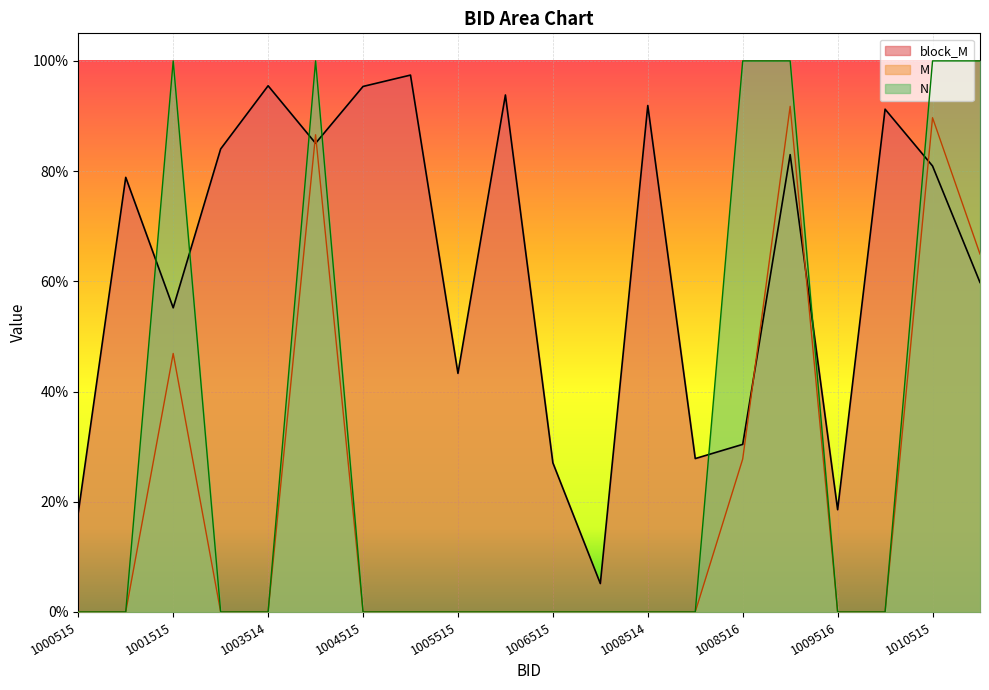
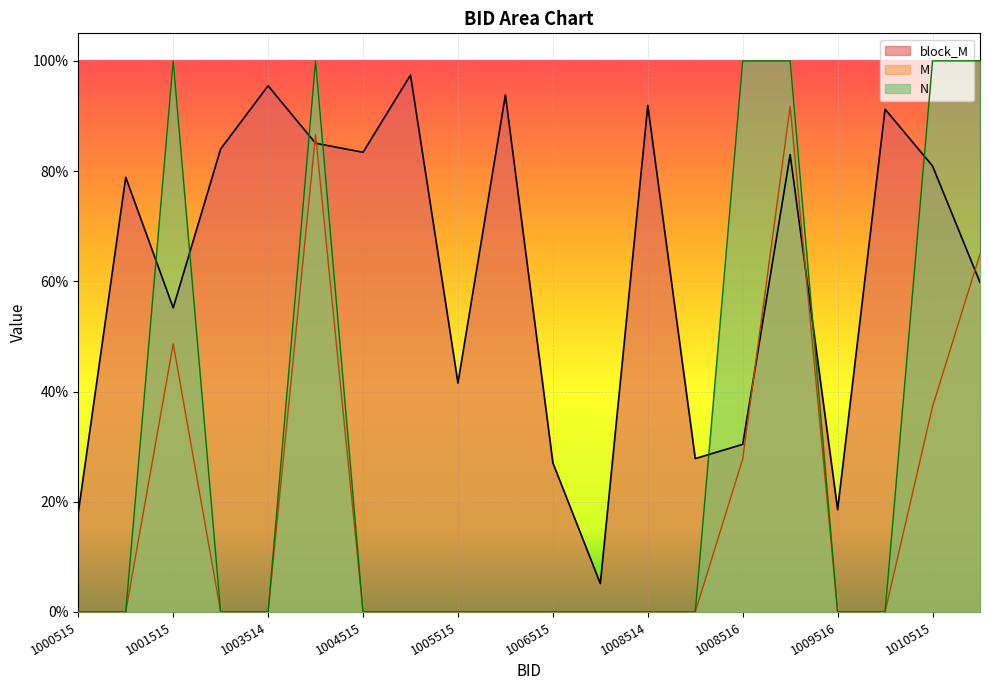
  {
    "block_M": {
      "1000515": "18%",
      "1001515": "55%",
      "1003514": "95%",
-     "1004515": "95%",
-     "1005515": "43%",
+     "1004515": "83%",
+     "1005515": "42%",
      "1006515": "27%",
      "1008514": "92%",
      "1008516": "30%",
      "1009516": "19%",
      "1010515": "81%"
    },
    "M": {
-     "1001515": "47%",
+     "1001515": "49%",
      "1008516": "28%",
-     "1010515": "90%"
+     "1010515": "37%"
    },
    "N": {
      "1001515": "100%",
      "1008516": "100%"
    }
  }
